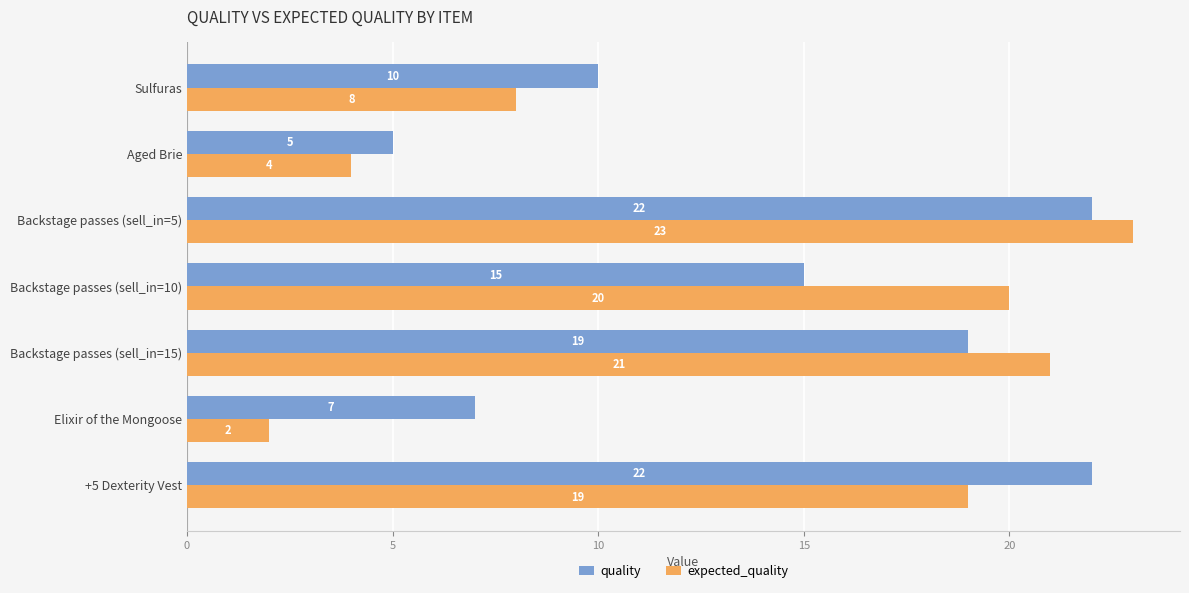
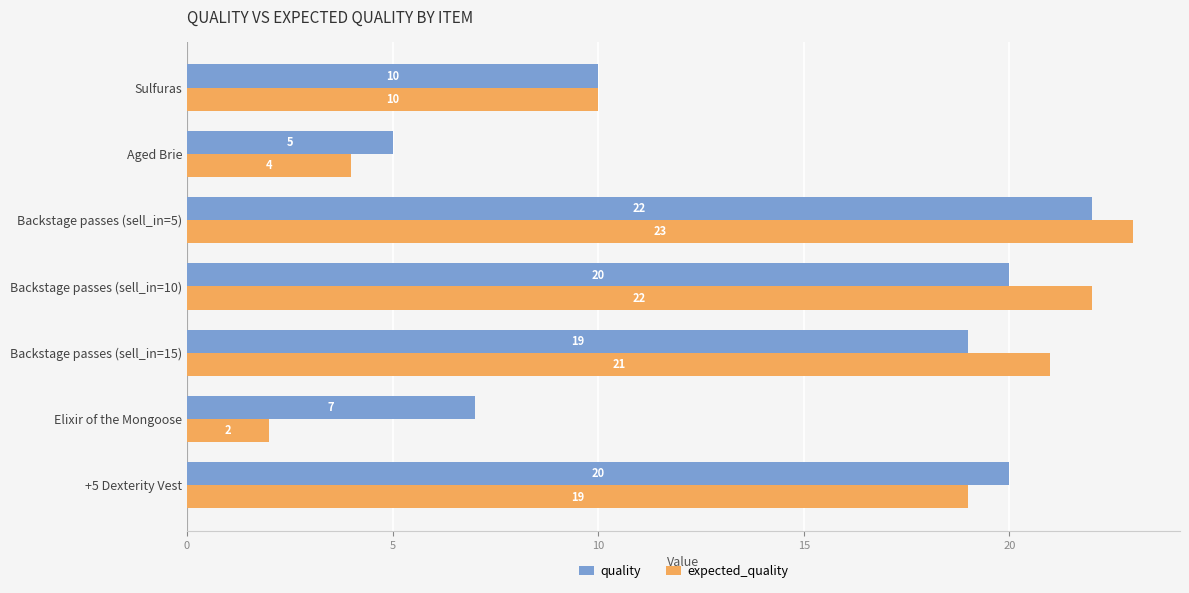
  {
    "quality": {
      "Sulfuras": 10,
      "Aged Brie": 5,
      "Backstage passes (sell_in=5)": 22,
-     "Backstage passes (sell_in=10)": 15,
+     "Backstage passes (sell_in=10)": 20,
      "Backstage passes (sell_in=15)": 19,
      "Elixir of the Mongoose": 7,
-     "+5 Dexterity Vest": 22
+     "+5 Dexterity Vest": 20
    },
    "expected_quality": {
-     "Sulfuras": 8,
+     "Sulfuras": 10,
      "Aged Brie": 4,
      "Backstage passes (sell_in=5)": 23,
-     "Backstage passes (sell_in=10)": 20,
+     "Backstage passes (sell_in=10)": 22,
      "Backstage passes (sell_in=15)": 21,
      "Elixir of the Mongoose": 2,
      "+5 Dexterity Vest": 19
    }
  }
